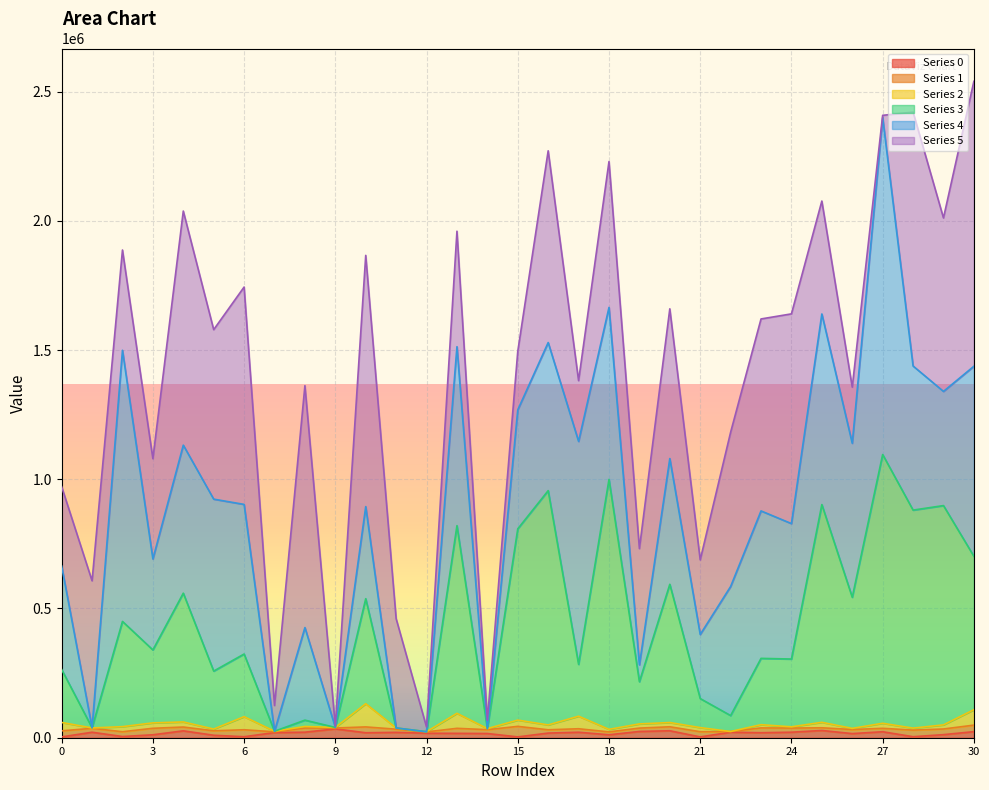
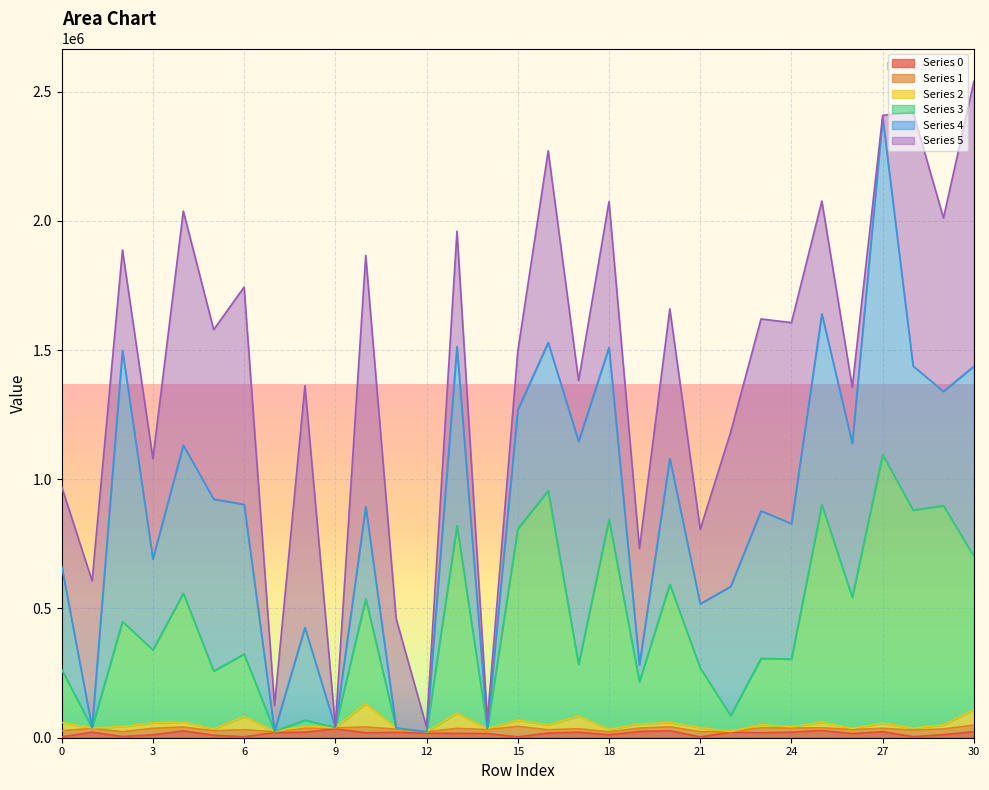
  {
    "Series 2": {
      "0": 30000,
      "3": 20000,
      "6": 50000,
      "15": 20000,
      "18": 10000,
      "21": 20000,
      "27": 20000,
      "30": 60000
    },
    "Series 3": {
      "0": 200000,
      "3": 280000,
      "6": 240000,
      "15": 740000,
-     "18": 970000,
-     "21": 110000,
+     "18": 810000,
+     "21": 230000,
      "24": 260000,
      "27": 1040000,
      "30": 590000
    },
    "Series 4": {
      "0": 400000,
      "3": 350000,
      "6": 580000,
      "15": 460000,
      "18": 670000,
      "21": 250000,
      "24": 520000,
      "30": 740000
    },
    "Series 5": {
      "0": 310000,
      "3": 390000,
      "6": 840000,
      "12": 20000,
      "15": 230000,
      "18": 560000,
      "21": 290000,
-     "24": 810000,
+     "24": 780000,
      "30": 1100000
    }
  }
